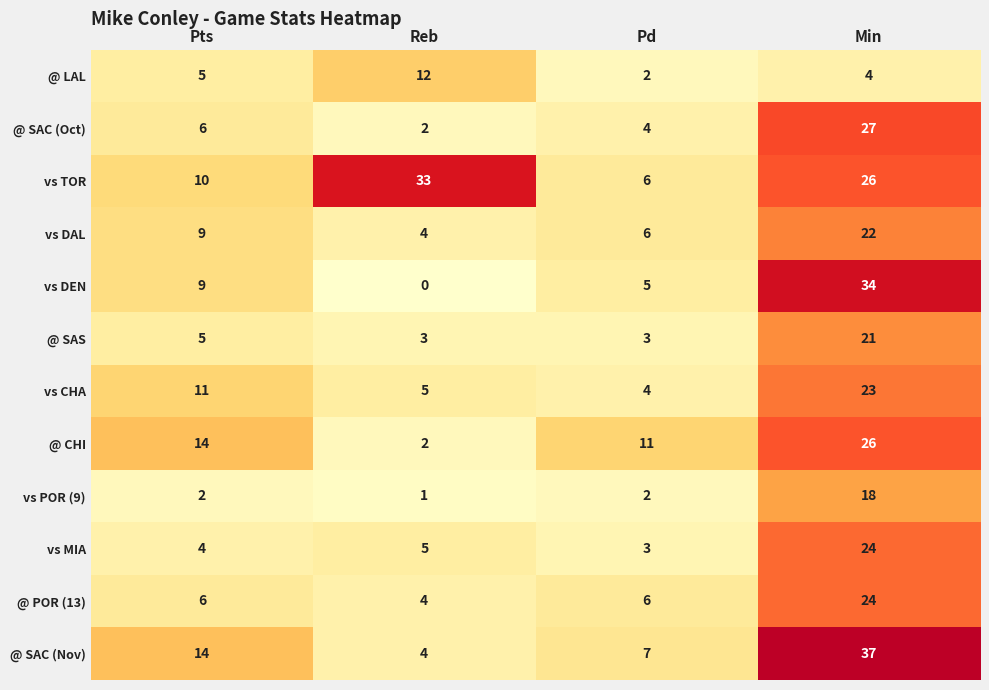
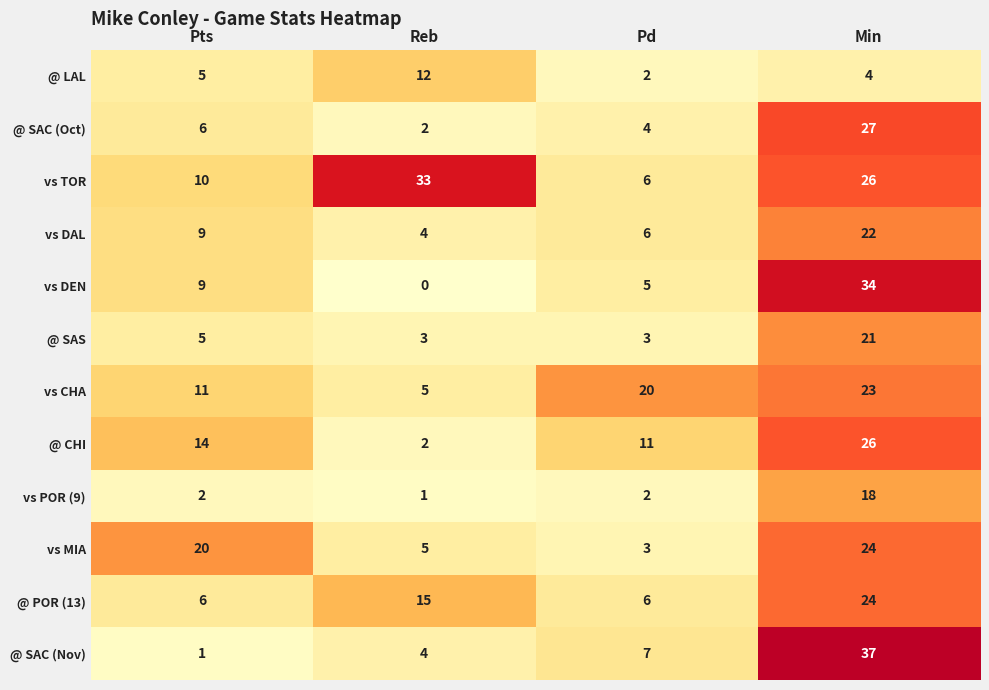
  {
    "@ LAL": {
      "Pts": 5,
      "Reb": 12,
      "Pd": 2,
      "Min": 4
    },
    "@ SAC (Oct)": {
      "Pts": 6,
      "Reb": 2,
      "Pd": 4,
      "Min": 27
    },
    "vs TOR": {
      "Pts": 10,
      "Reb": 33,
      "Pd": 6,
      "Min": 26
    },
    "vs DAL": {
      "Pts": 9,
      "Reb": 4,
      "Pd": 6,
      "Min": 22
    },
    "vs DEN": {
      "Pts": 9,
      "Reb": 0,
      "Pd": 5,
      "Min": 34
    },
    "@ SAS": {
      "Pts": 5,
      "Reb": 3,
      "Pd": 3,
      "Min": 21
    },
    "vs CHA": {
      "Pts": 11,
      "Reb": 5,
-     "Pd": 4,
+     "Pd": 20,
      "Min": 23
    },
    "@ CHI": {
      "Pts": 14,
      "Reb": 2,
      "Pd": 11,
      "Min": 26
    },
    "vs POR (9)": {
      "Pts": 2,
      "Reb": 1,
      "Pd": 2,
      "Min": 18
    },
    "vs MIA": {
-     "Pts": 4,
+     "Pts": 20,
      "Reb": 5,
      "Pd": 3,
      "Min": 24
    },
    "@ POR (13)": {
      "Pts": 6,
-     "Reb": 4,
+     "Reb": 15,
      "Pd": 6,
      "Min": 24
    },
    "@ SAC (Nov)": {
-     "Pts": 14,
+     "Pts": 1,
      "Reb": 4,
      "Pd": 7,
      "Min": 37
    }
  }
